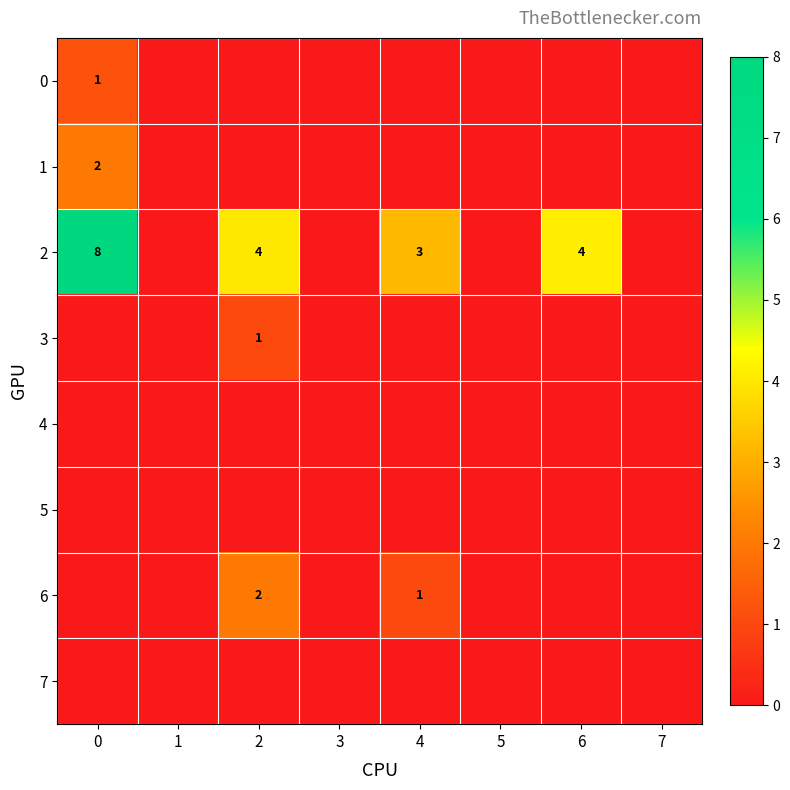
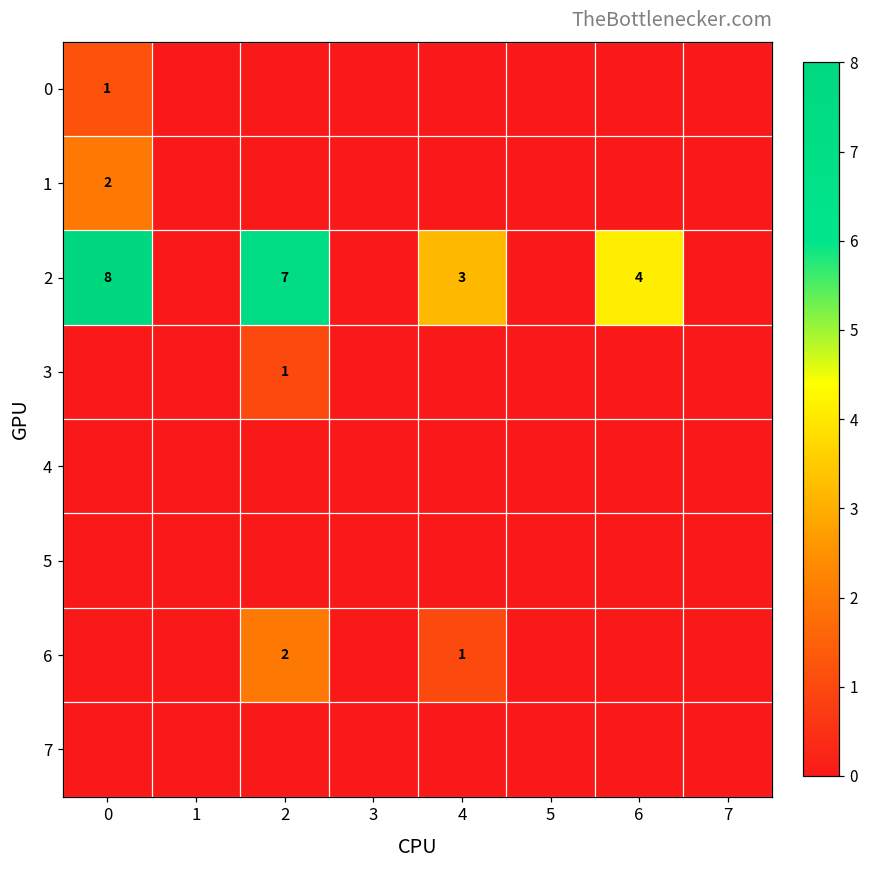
  {
    "0": {
      "0": 1
    },
    "1": {
      "0": 2
    },
    "2": {
      "0": 8,
-     "2": 4,
+     "2": 7,
      "4": 3,
      "6": 4
    },
    "3": {
      "2": 1
    },
    "6": {
      "2": 2,
      "4": 1
    }
  }
